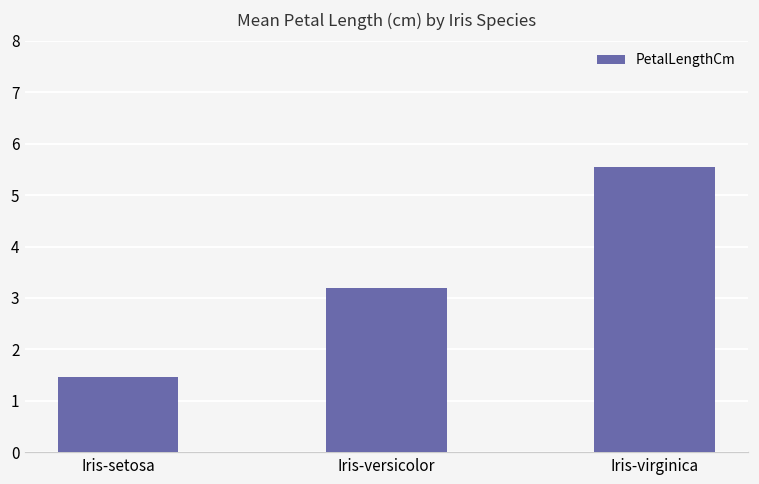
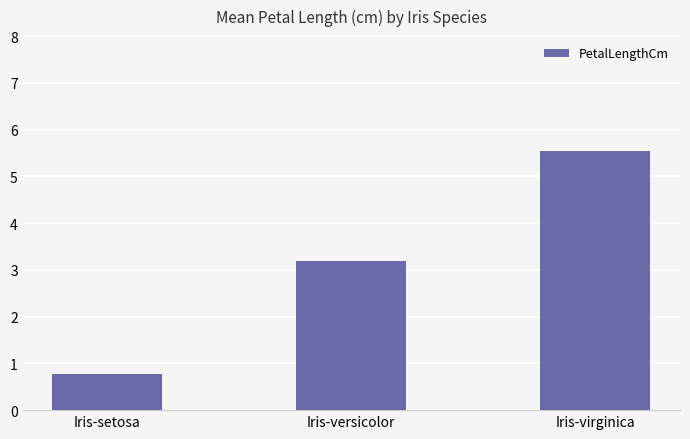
  {
-   "Iris-setosa": 1.5,
+   "Iris-setosa": 0.8,
    "Iris-versicolor": 3.2,
    "Iris-virginica": 5.6
  }
